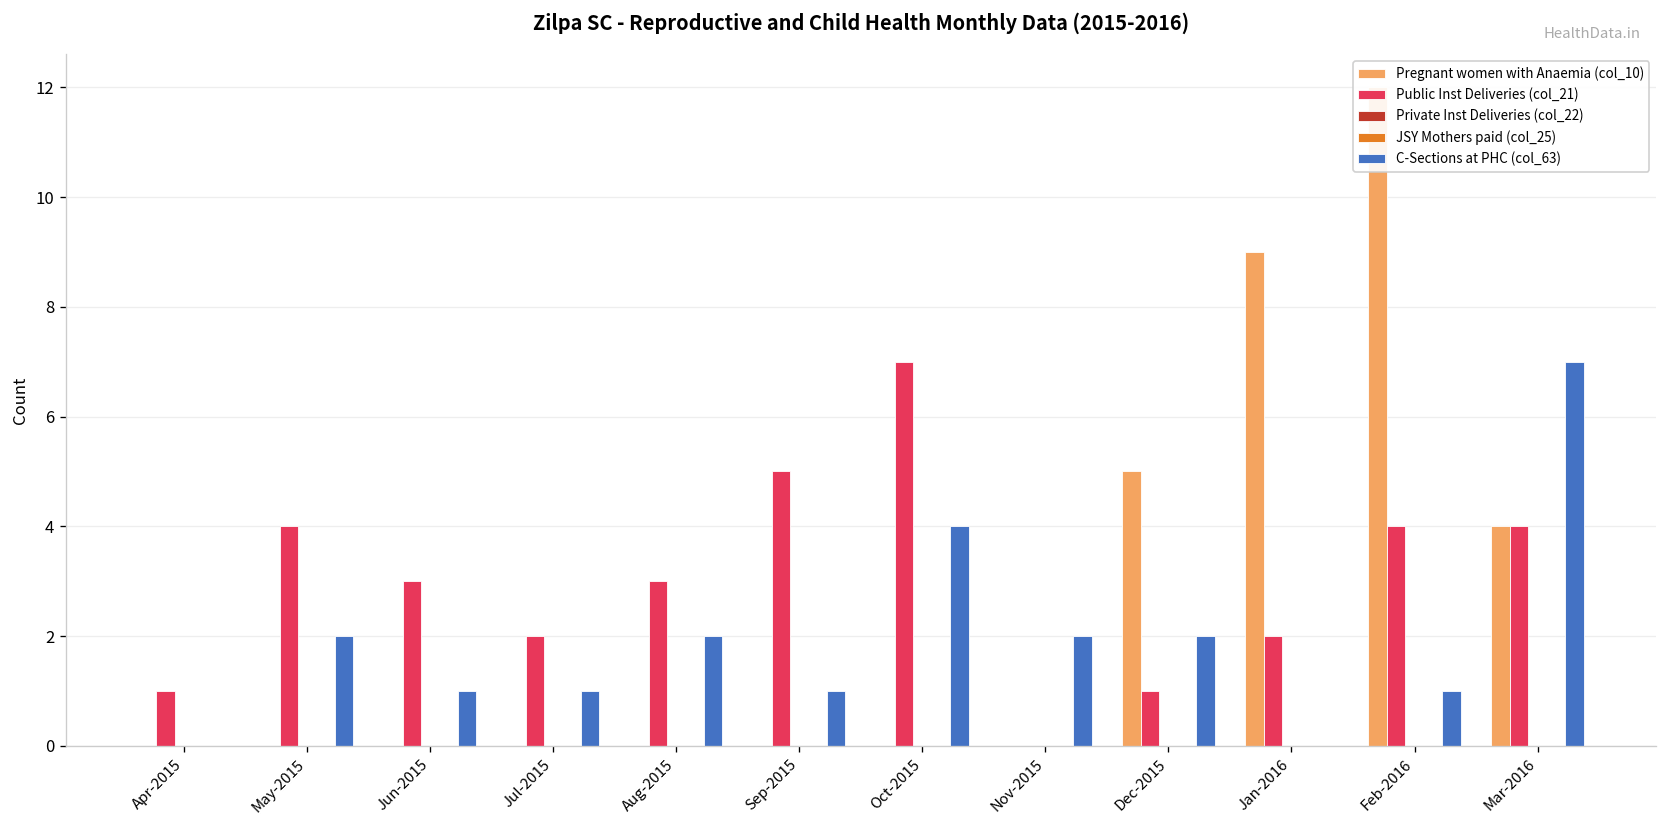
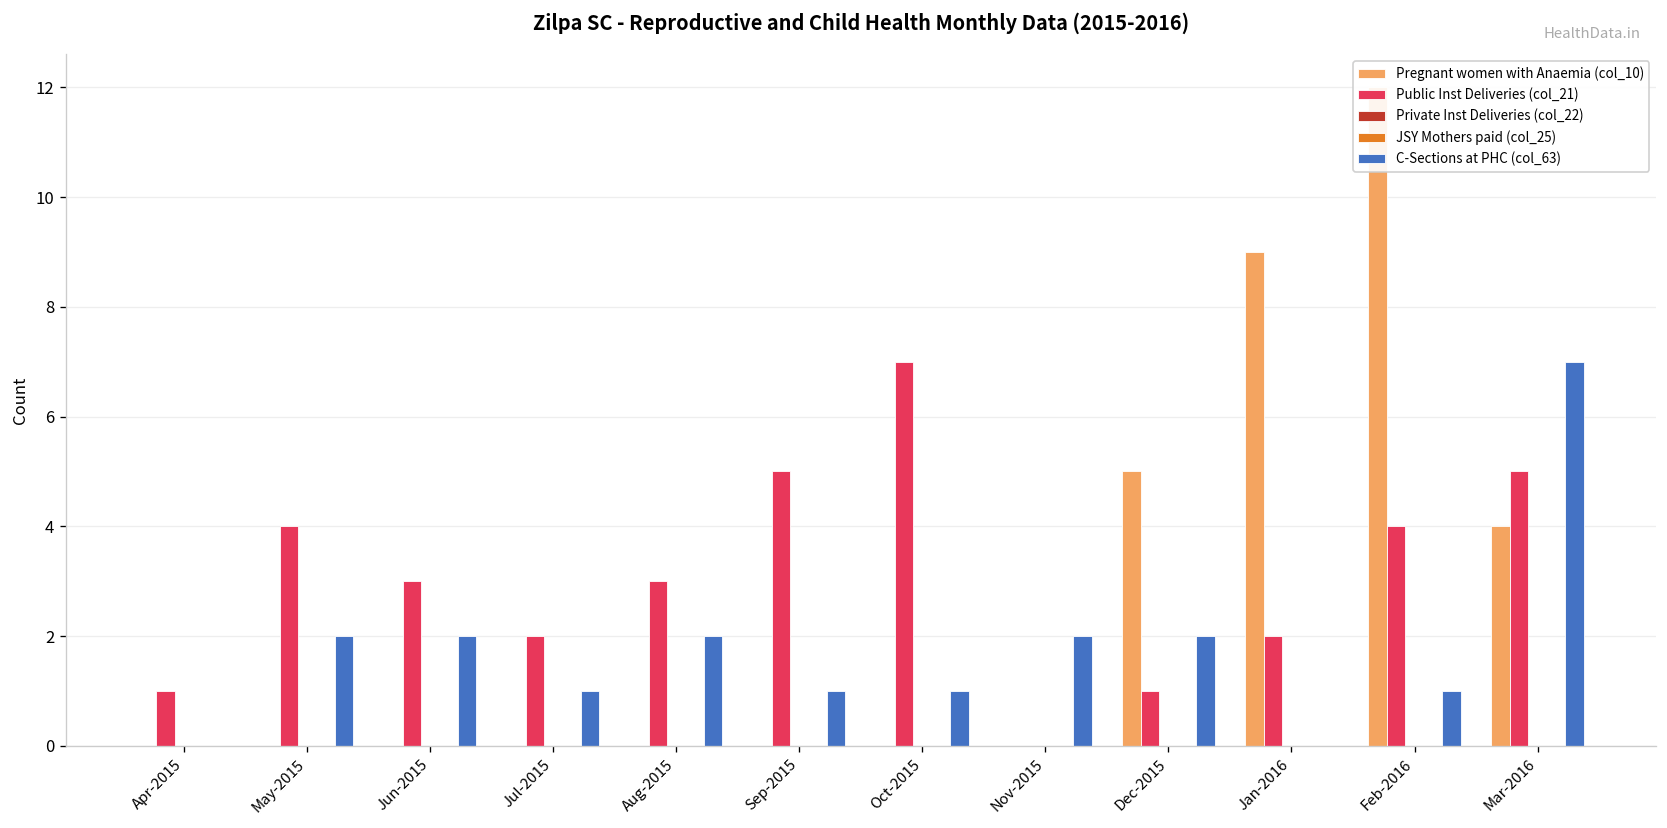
  {
    "Pregnant women with Anaemia (col_10)": {
      "Apr-2015": 0,
      "May-2015": 0,
      "Jun-2015": 0,
      "Jul-2015": 0,
      "Aug-2015": 0,
      "Sep-2015": 0,
      "Oct-2015": 0,
      "Nov-2015": 0,
      "Dec-2015": 5,
      "Jan-2016": 9,
      "Mar-2016": 4
    },
    "Public Inst Deliveries (col_21)": {
      "Apr-2015": 1,
      "May-2015": 4,
      "Jun-2015": 3,
      "Jul-2015": 2,
      "Aug-2015": 3,
      "Sep-2015": 5,
      "Oct-2015": 7,
      "Nov-2015": 0,
      "Dec-2015": 1,
      "Jan-2016": 2,
      "Feb-2016": 4,
-     "Mar-2016": 4
+     "Mar-2016": 5
    },
    "Private Inst Deliveries (col_22)": {
      "Apr-2015": 0,
      "May-2015": 0,
      "Jun-2015": 0,
      "Jul-2015": 0,
      "Aug-2015": 0,
      "Sep-2015": 0,
      "Oct-2015": 0,
      "Nov-2015": 0,
      "Dec-2015": 0,
      "Jan-2016": 0,
      "Feb-2016": 0,
      "Mar-2016": 0
    },
    "JSY Mothers paid (col_25)": {
      "Apr-2015": 0,
      "May-2015": 0,
      "Jun-2015": 0,
      "Jul-2015": 0,
      "Aug-2015": 0,
      "Sep-2015": 0,
      "Oct-2015": 0,
      "Nov-2015": 0,
      "Dec-2015": 0,
      "Jan-2016": 0,
      "Feb-2016": 0,
      "Mar-2016": 0
    },
    "C-Sections at PHC (col_63)": {
      "Apr-2015": 0,
      "May-2015": 2,
-     "Jun-2015": 1,
+     "Jun-2015": 2,
      "Jul-2015": 1,
      "Aug-2015": 2,
      "Sep-2015": 1,
-     "Oct-2015": 4,
+     "Oct-2015": 1,
      "Nov-2015": 2,
      "Dec-2015": 2,
      "Jan-2016": 0,
      "Feb-2016": 1,
      "Mar-2016": 7
    }
  }
